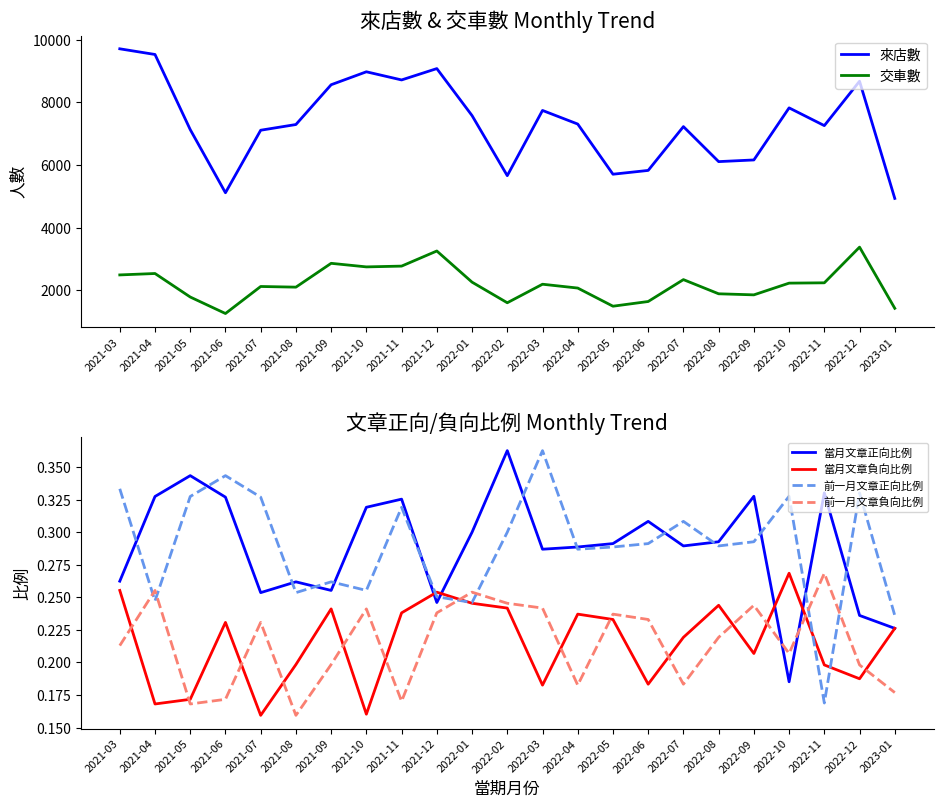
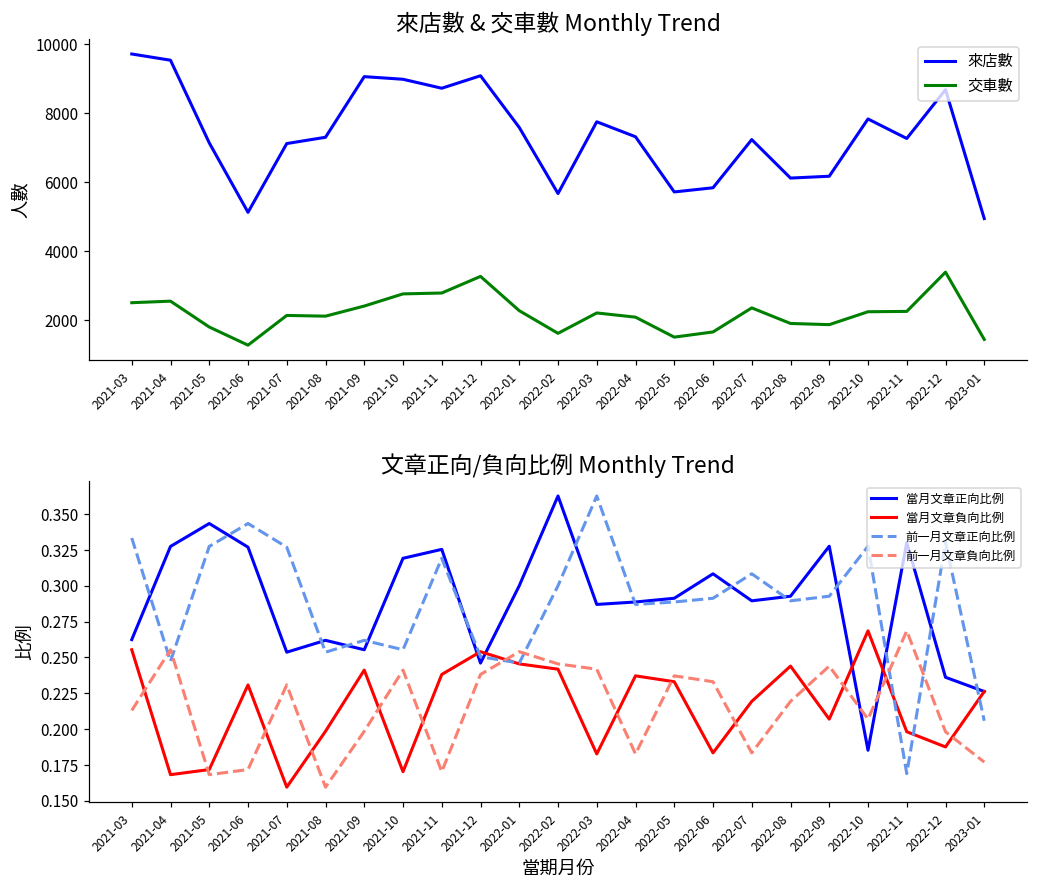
  {
    "來店數 & 交車數 Monthly Trend": {
      "來店數": {
        "2021-03": 9700,
        "2021-04": 9500,
        "2021-05": 7100,
        "2021-06": 5100,
        "2021-07": 7100,
        "2021-08": 7300,
-       "2021-09": 8600,
+       "2021-09": 9100,
        "2021-10": 9000,
        "2021-11": 8700,
        "2021-12": 9100,
        "2022-01": 7600,
        "2022-02": 5700,
        "2022-03": 7700,
        "2022-04": 7300,
        "2022-05": 5700,
        "2022-06": 5800,
        "2022-07": 7200,
        "2022-08": 6100,
        "2022-09": 6200,
        "2022-10": 7800,
        "2022-11": 7300,
        "2023-01": 4900
      },
      "交車數": {
        "2021-03": 2500,
        "2021-04": 2500,
        "2021-05": 1800,
        "2021-06": 1300,
        "2021-07": 2100,
        "2021-08": 2100,
-       "2021-09": 2900,
+       "2021-09": 2400,
        "2021-10": 2800,
        "2021-11": 2800,
        "2021-12": 3300,
        "2022-01": 2300,
        "2022-02": 1600,
        "2022-03": 2200,
        "2022-04": 2100,
        "2022-05": 1500,
        "2022-06": 1600,
        "2022-07": 2300,
        "2022-08": 1900,
        "2022-09": 1900,
        "2022-10": 2200,
        "2022-11": 2200,
        "2022-12": 3400,
        "2023-01": 1400
      }
    },
    "文章正向/負向比例 Monthly Trend": {
      "當月文章正向比例": {
        "2021-03": 0.262,
        "2021-04": 0.327,
        "2021-05": 0.343,
        "2021-06": 0.327,
        "2021-07": 0.254,
        "2021-08": 0.262,
        "2021-09": 0.255,
        "2021-10": 0.319,
        "2021-11": 0.325,
        "2021-12": 0.246,
        "2022-01": 0.300,
        "2022-02": 0.363,
        "2022-03": 0.287,
        "2022-05": 0.291,
        "2022-06": 0.308,
        "2022-07": 0.289,
        "2022-08": 0.293,
        "2022-09": 0.328,
        "2022-10": 0.185,
        "2022-12": 0.236
      },
      "當月文章負向比例": {
        "2021-03": 0.255,
        "2021-04": 0.168,
        "2021-05": 0.172,
        "2021-06": 0.231,
        "2021-07": 0.159,
        "2021-08": 0.198,
        "2021-09": 0.241,
-       "2021-10": 0.160,
+       "2021-10": 0.170,
        "2021-11": 0.238,
        "2021-12": 0.254,
        "2022-02": 0.242,
        "2022-03": 0.183,
        "2022-04": 0.237,
        "2022-05": 0.233,
        "2022-06": 0.183,
        "2022-07": 0.219,
        "2022-08": 0.244,
        "2022-09": 0.207,
        "2022-10": 0.269,
        "2022-11": 0.198,
        "2022-12": 0.188
      },
      "前一月文章正向比例": {
        "2021-03": 0.333,
        "2021-04": 0.247,
        "2021-05": 0.327,
        "2021-06": 0.343,
        "2021-07": 0.327,
        "2021-08": 0.254,
        "2021-09": 0.262,
        "2021-10": 0.255,
        "2021-11": 0.319,
        "2021-12": 0.250,
        "2022-02": 0.300,
        "2022-03": 0.363,
        "2022-05": 0.289,
        "2022-06": 0.291,
        "2022-07": 0.308,
        "2022-08": 0.289,
        "2022-09": 0.293,
        "2022-11": 0.169,
-       "2023-01": 0.236
+       "2023-01": 0.206
      },
      "前一月文章負向比例": {
        "2021-03": 0.213,
        "2021-04": 0.255,
        "2021-05": 0.168,
        "2021-06": 0.172,
        "2021-07": 0.231,
        "2021-08": 0.159,
        "2021-09": 0.198,
        "2021-10": 0.241,
        "2021-11": 0.170,
        "2021-12": 0.238,
        "2022-01": 0.254,
        "2022-02": 0.245,
        "2022-03": 0.242,
        "2022-04": 0.183,
        "2022-05": 0.237,
        "2022-06": 0.233,
        "2022-07": 0.183,
        "2022-08": 0.219,
        "2022-09": 0.244,
        "2022-10": 0.207,
        "2022-11": 0.269,
        "2022-12": 0.198,
        "2023-01": 0.177
      }
    }
  }
